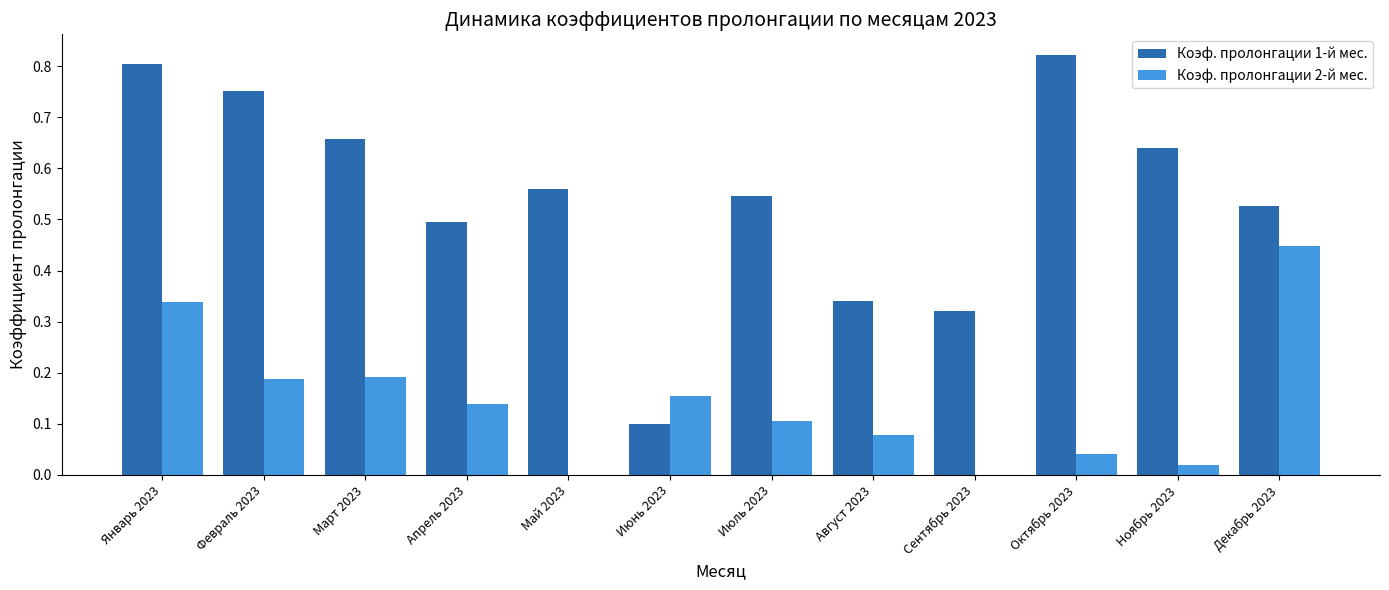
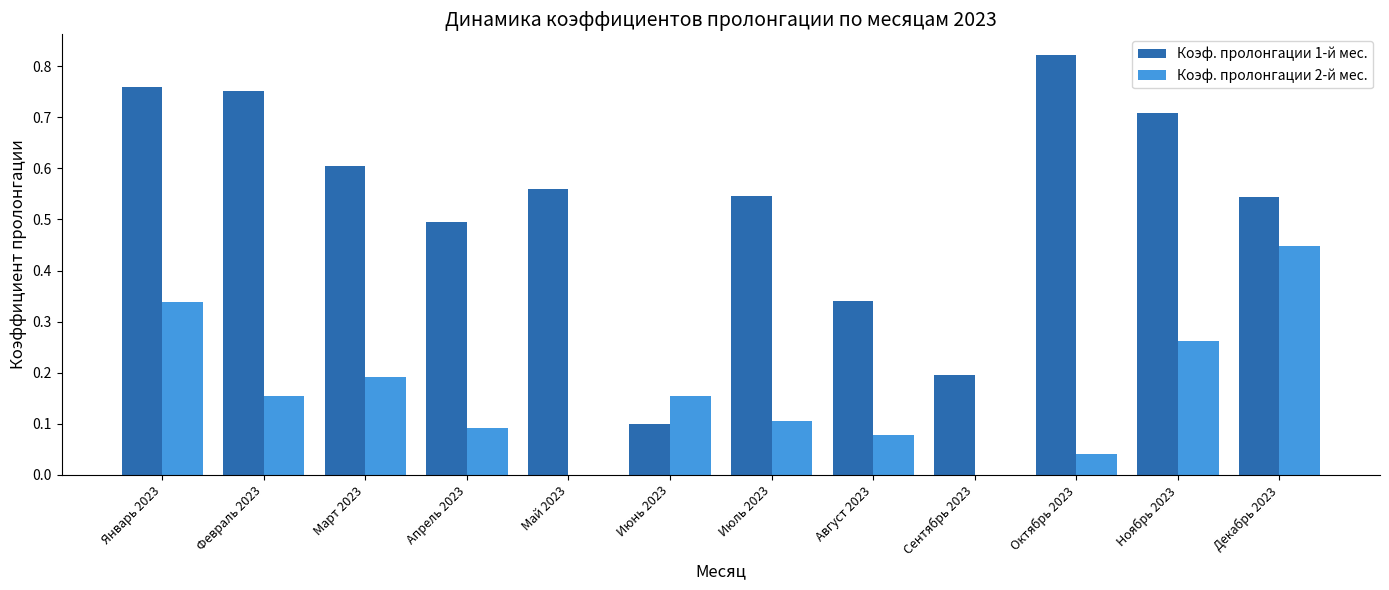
  {
    "Коэф. пролонгации 1-й мес.": {
-     "Январь 2023": 0.80,
+     "Январь 2023": 0.76,
      "Февраль 2023": 0.75,
-     "Март 2023": 0.66,
+     "Март 2023": 0.60,
      "Апрель 2023": 0.49,
      "Май 2023": 0.56,
      "Июнь 2023": 0.10,
      "Июль 2023": 0.55,
      "Август 2023": 0.34,
-     "Сентябрь 2023": 0.32,
+     "Сентябрь 2023": 0.19,
      "Октябрь 2023": 0.82,
-     "Ноябрь 2023": 0.64,
-     "Декабрь 2023": 0.53
+     "Ноябрь 2023": 0.71,
+     "Декабрь 2023": 0.54
    },
    "Коэф. пролонгации 2-й мес.": {
      "Январь 2023": 0.34,
-     "Февраль 2023": 0.19,
+     "Февраль 2023": 0.15,
      "Март 2023": 0.19,
-     "Апрель 2023": 0.14,
+     "Апрель 2023": 0.09,
      "Май 2023": 0.00,
      "Июнь 2023": 0.15,
      "Июль 2023": 0.11,
      "Август 2023": 0.08,
      "Сентябрь 2023": 0.00,
      "Октябрь 2023": 0.04,
-     "Ноябрь 2023": 0.02,
+     "Ноябрь 2023": 0.26,
      "Декабрь 2023": 0.45
    }
  }
